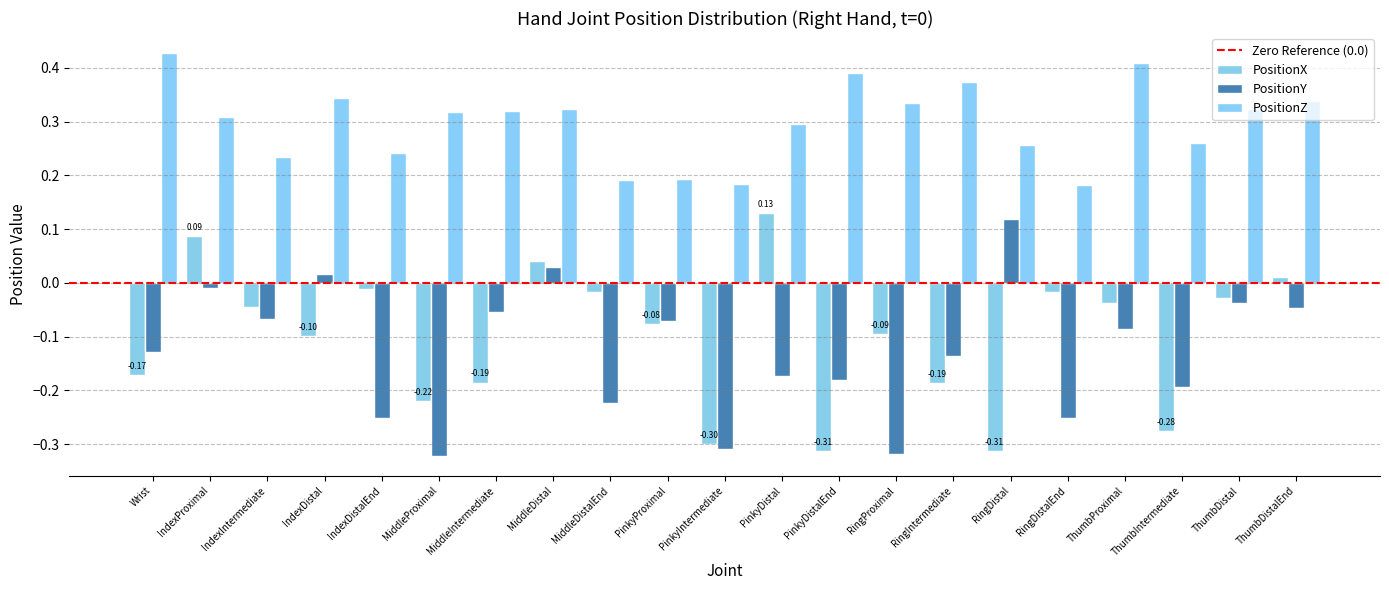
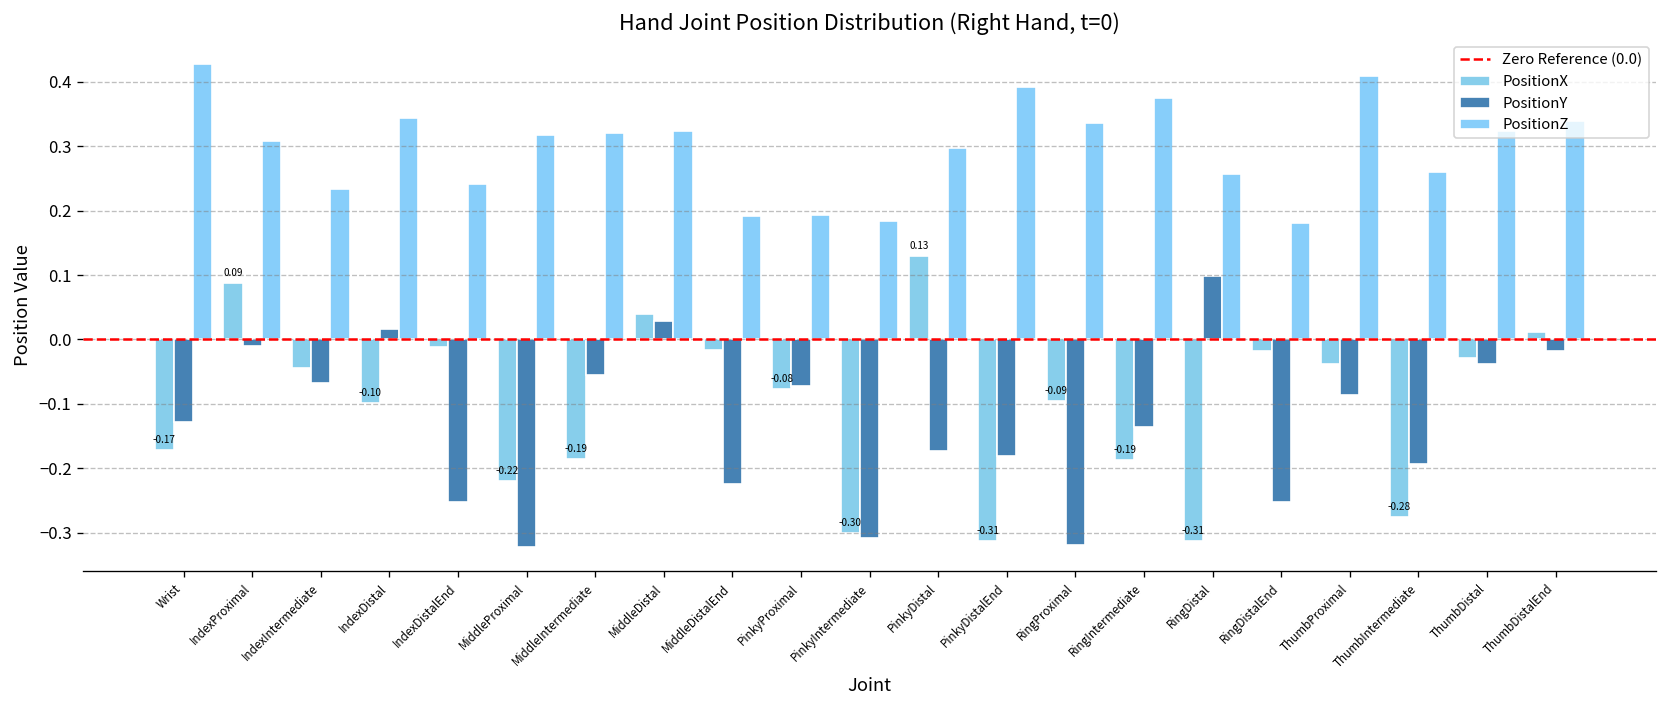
  {
    "PositionY": {
      "Wrist": -0.13,
      "IndexProximal": -0.01,
      "IndexIntermediate": -0.07,
      "IndexDistal": 0.02,
      "IndexDistalEnd": -0.25,
      "MiddleProximal": -0.32,
      "MiddleIntermediate": -0.05,
      "MiddleDistal": 0.03,
      "MiddleDistalEnd": -0.22,
      "PinkyProximal": -0.07,
      "PinkyIntermediate": -0.31,
      "PinkyDistal": -0.17,
      "PinkyDistalEnd": -0.18,
      "RingProximal": -0.32,
      "RingIntermediate": -0.14,
-     "RingDistal": 0.12,
+     "RingDistal": 0.10,
      "RingDistalEnd": -0.25,
      "ThumbProximal": -0.09,
      "ThumbIntermediate": -0.19,
      "ThumbDistal": -0.04,
-     "ThumbDistalEnd": -0.05
+     "ThumbDistalEnd": -0.02
    }
  }
